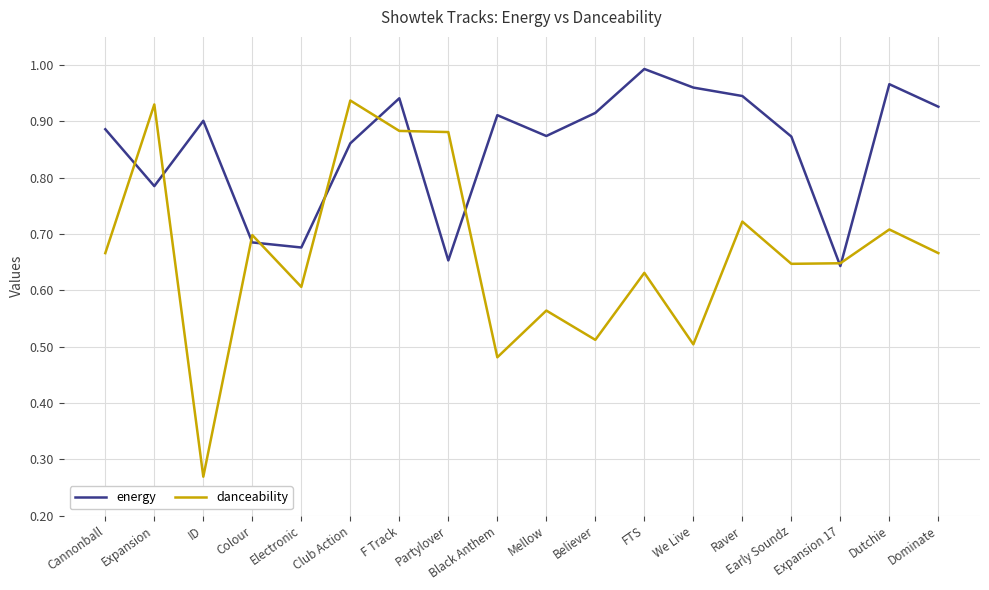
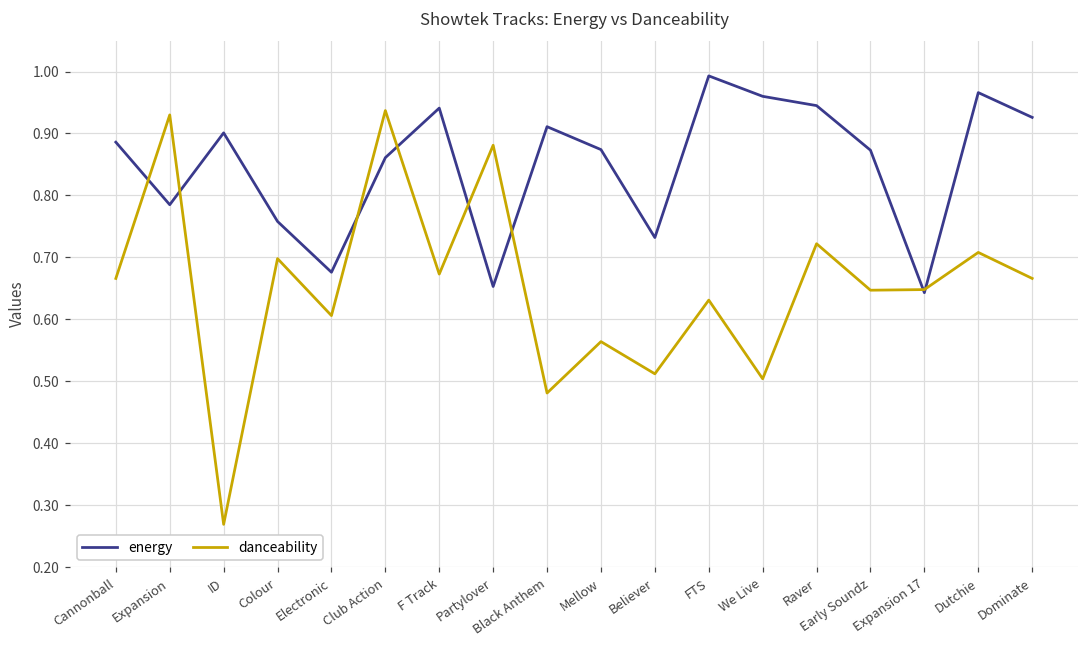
  {
    "energy": {
      "Cannonball": 0.89,
      "Expansion": 0.79,
      "ID": 0.90,
-     "Colour": 0.69,
+     "Colour": 0.76,
      "Electronic": 0.68,
      "Club Action": 0.86,
      "F Track": 0.94,
      "Partylover": 0.65,
      "Black Anthem": 0.91,
      "Mellow": 0.87,
-     "Believer": 0.92,
+     "Believer": 0.73,
      "FTS": 0.99,
      "We Live": 0.96,
      "Raver": 0.95,
      "Early Soundz": 0.87,
      "Expansion 17": 0.64,
      "Dutchie": 0.97,
      "Dominate": 0.93
    },
    "danceability": {
      "Cannonball": 0.67,
      "Expansion": 0.93,
      "ID": 0.27,
      "Colour": 0.70,
      "Electronic": 0.61,
      "Club Action": 0.94,
-     "F Track": 0.88,
+     "F Track": 0.67,
      "Partylover": 0.88,
      "Black Anthem": 0.48,
      "Mellow": 0.56,
      "Believer": 0.51,
      "FTS": 0.63,
      "We Live": 0.50,
      "Raver": 0.72,
      "Early Soundz": 0.65,
      "Expansion 17": 0.65,
      "Dutchie": 0.71,
      "Dominate": 0.67
    }
  }
